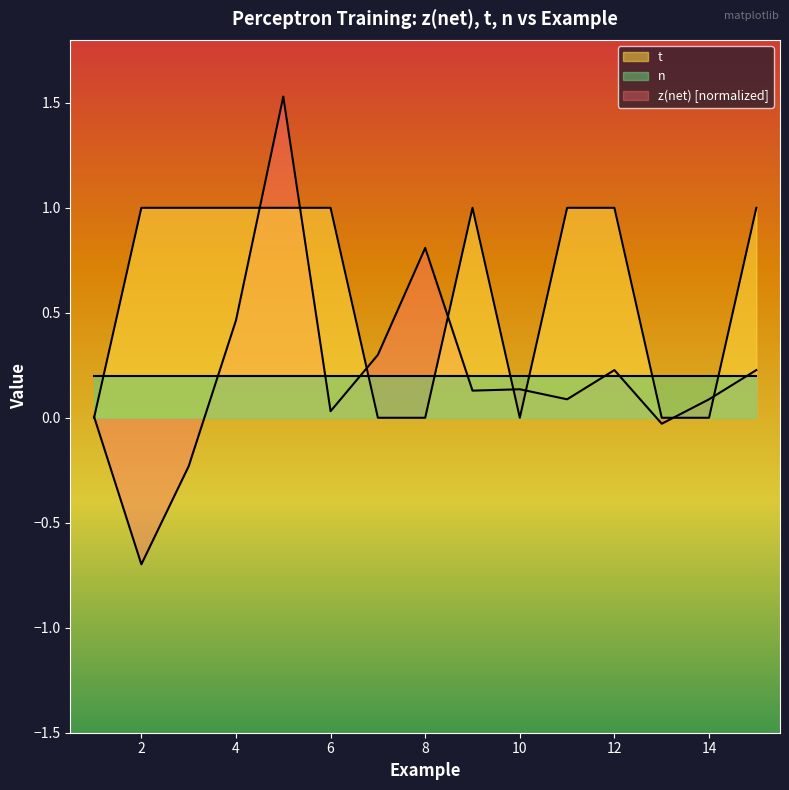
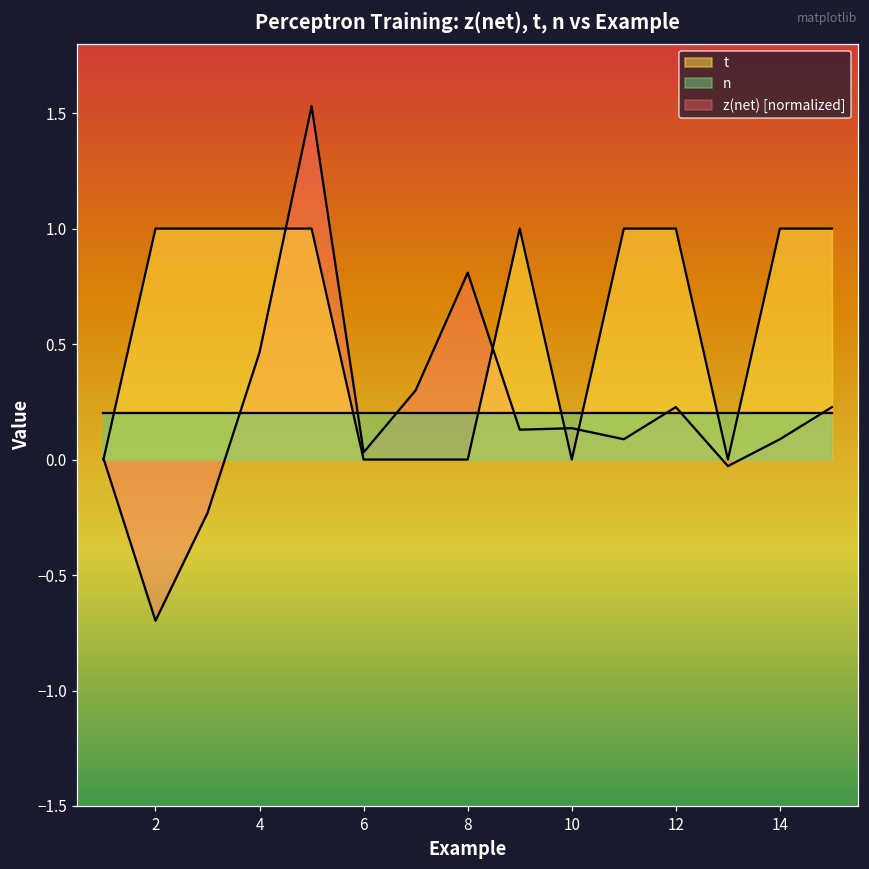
  {
    "t": {
      "2": 1,
      "4": 1,
-     "6": 1,
+     "6": 0,
      "8": 0,
      "10": 0,
      "12": 1,
-     "14": 0
+     "14": 1
    },
    "n": {
      "2": 0.20,
      "4": 0.20,
      "6": 0.20,
      "8": 0.20,
      "10": 0.20,
      "12": 0.20,
      "14": 0.20
    }
  }
